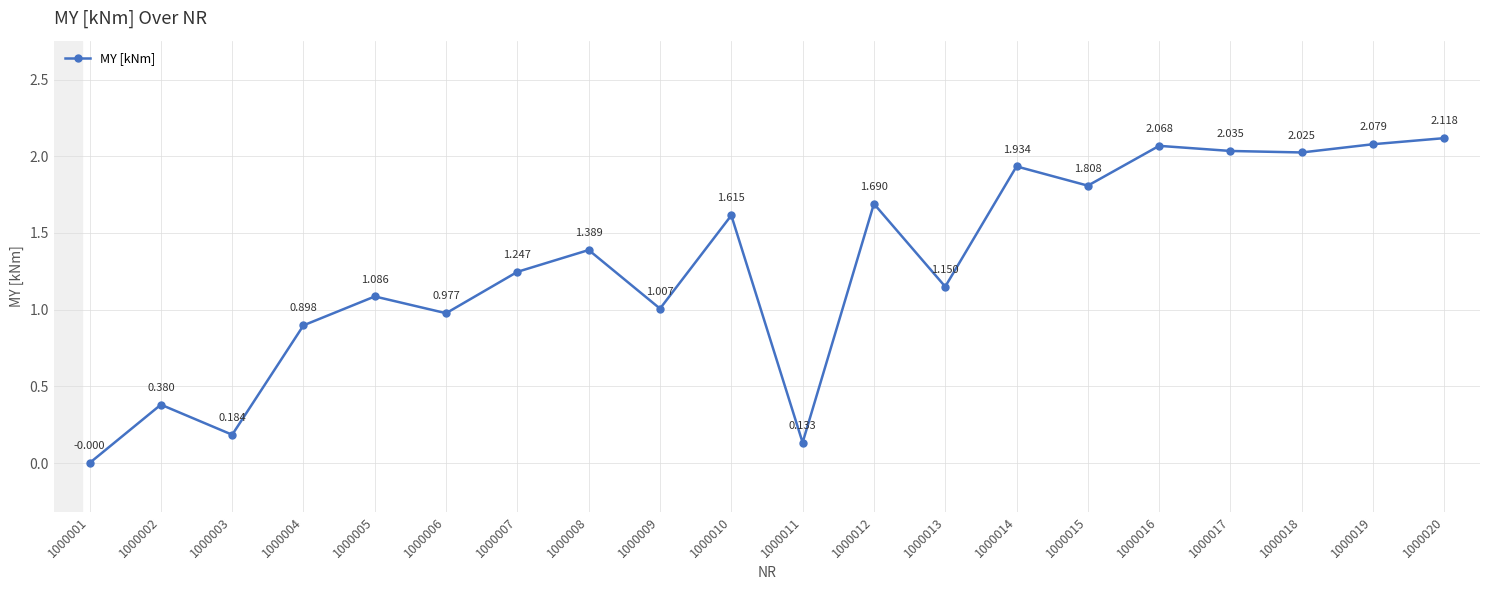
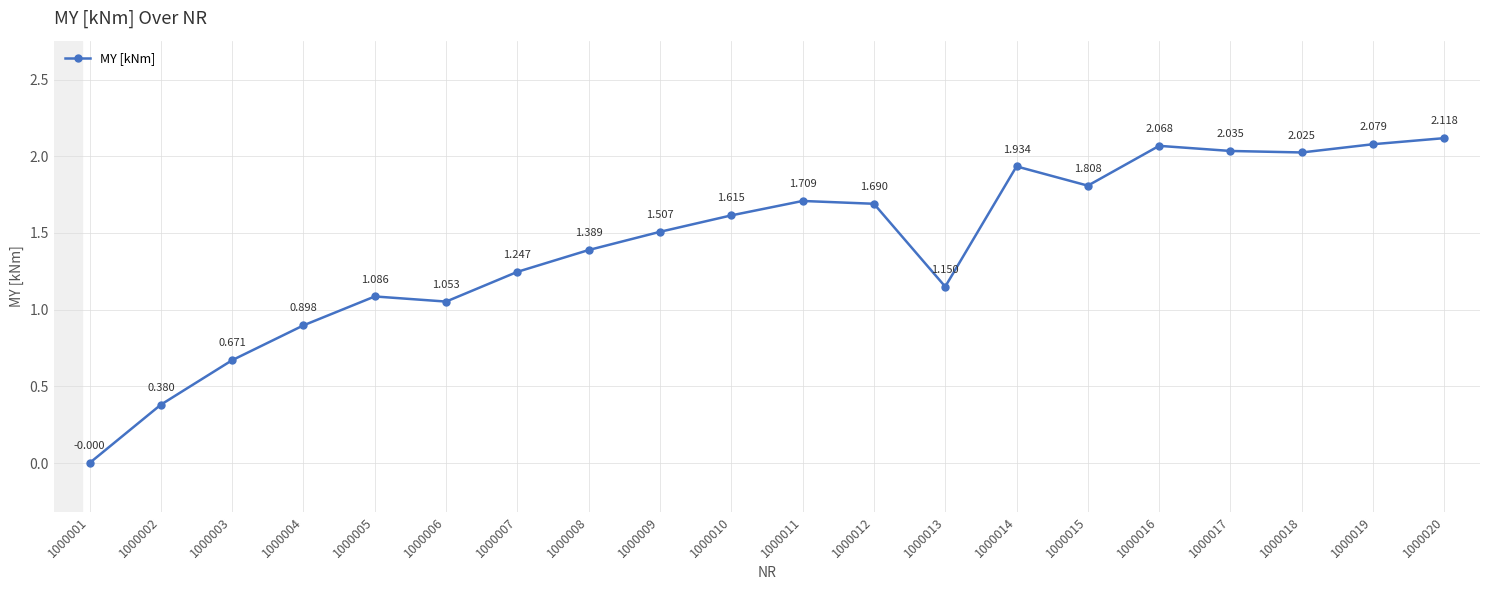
  {
    "1000001": -0.000,
    "1000002": 0.380,
-   "1000003": 0.184,
+   "1000003": 0.671,
    "1000004": 0.898,
    "1000005": 1.086,
-   "1000006": 0.977,
+   "1000006": 1.053,
    "1000007": 1.247,
    "1000008": 1.389,
-   "1000009": 1.007,
+   "1000009": 1.507,
    "1000010": 1.615,
-   "1000011": 0.133,
+   "1000011": 1.709,
    "1000012": 1.690,
    "1000013": 1.150,
    "1000014": 1.934,
    "1000015": 1.808,
    "1000016": 2.068,
    "1000017": 2.035,
    "1000018": 2.025,
    "1000019": 2.079,
    "1000020": 2.118
  }
